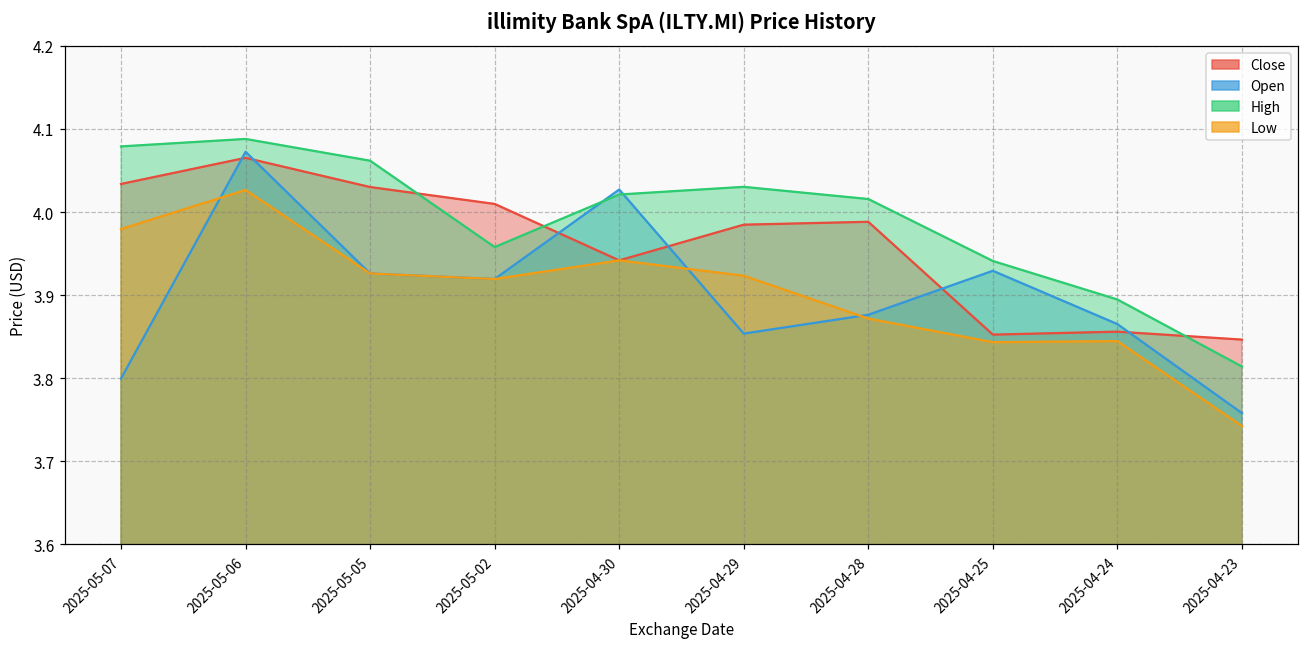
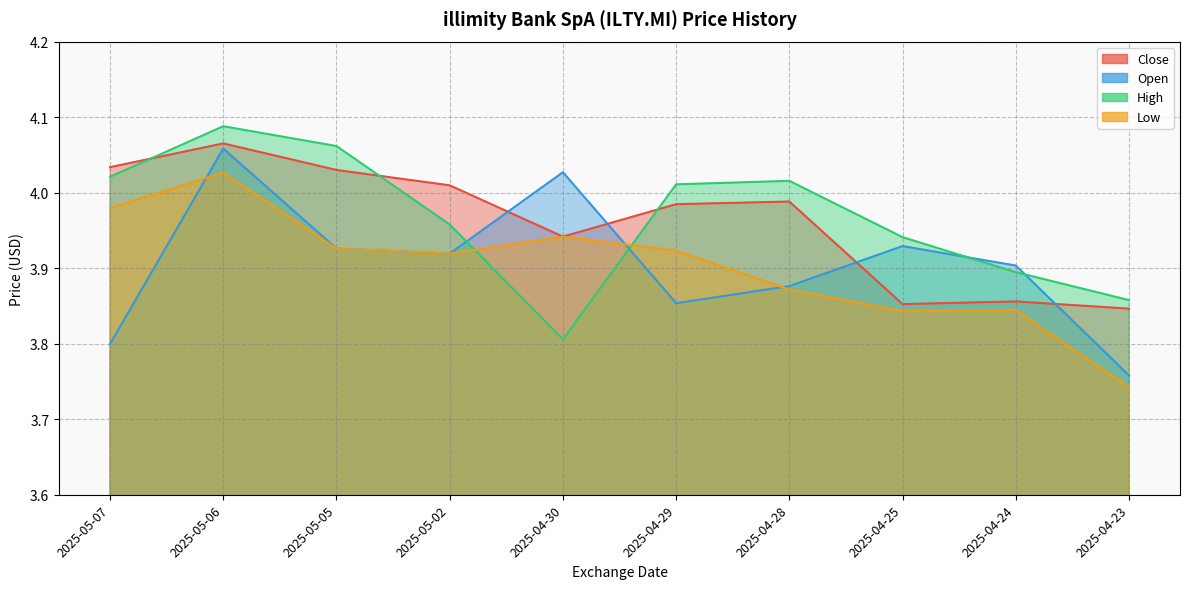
  {
    "Open": {
      "2025-05-07": 3.80,
-     "2025-05-06": 4.07,
+     "2025-05-06": 4.06,
      "2025-04-30": 4.03,
      "2025-04-29": 3.85,
      "2025-04-28": 3.88,
      "2025-04-25": 3.93,
-     "2025-04-24": 3.87,
+     "2025-04-24": 3.90,
      "2025-04-23": 3.76
    },
    "High": {
-     "2025-05-07": 4.08,
+     "2025-05-07": 4.02,
      "2025-05-06": 4.09,
      "2025-05-05": 4.06,
      "2025-05-02": 3.96,
-     "2025-04-30": 4.02,
-     "2025-04-29": 4.03,
+     "2025-04-30": 3.81,
+     "2025-04-29": 4.01,
      "2025-04-28": 4.02,
      "2025-04-25": 3.94,
      "2025-04-24": 3.89,
-     "2025-04-23": 3.81
+     "2025-04-23": 3.86
    }
  }
